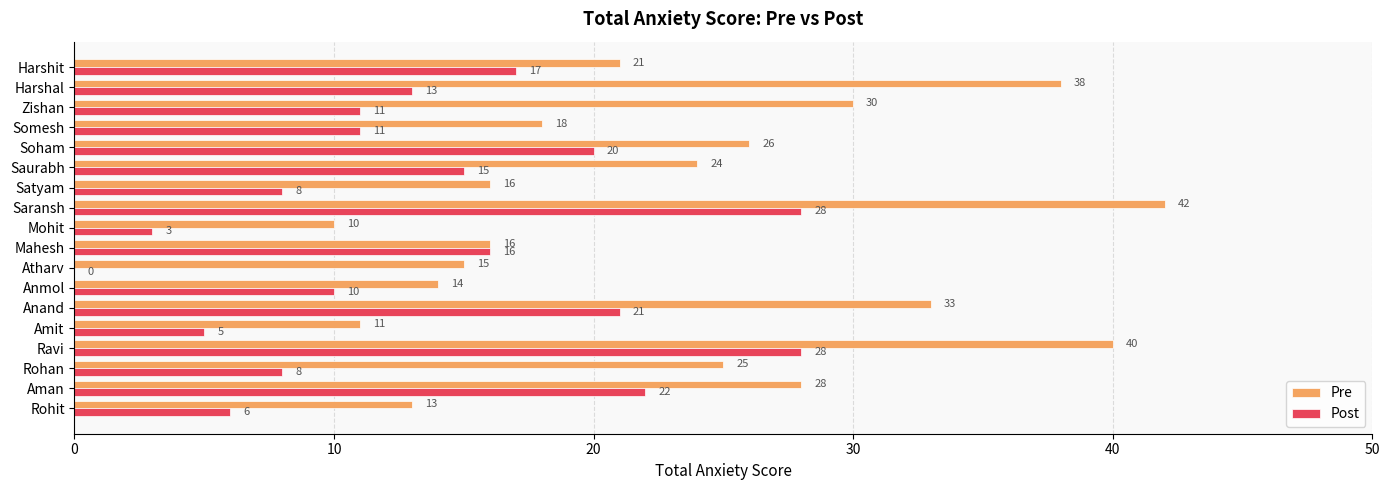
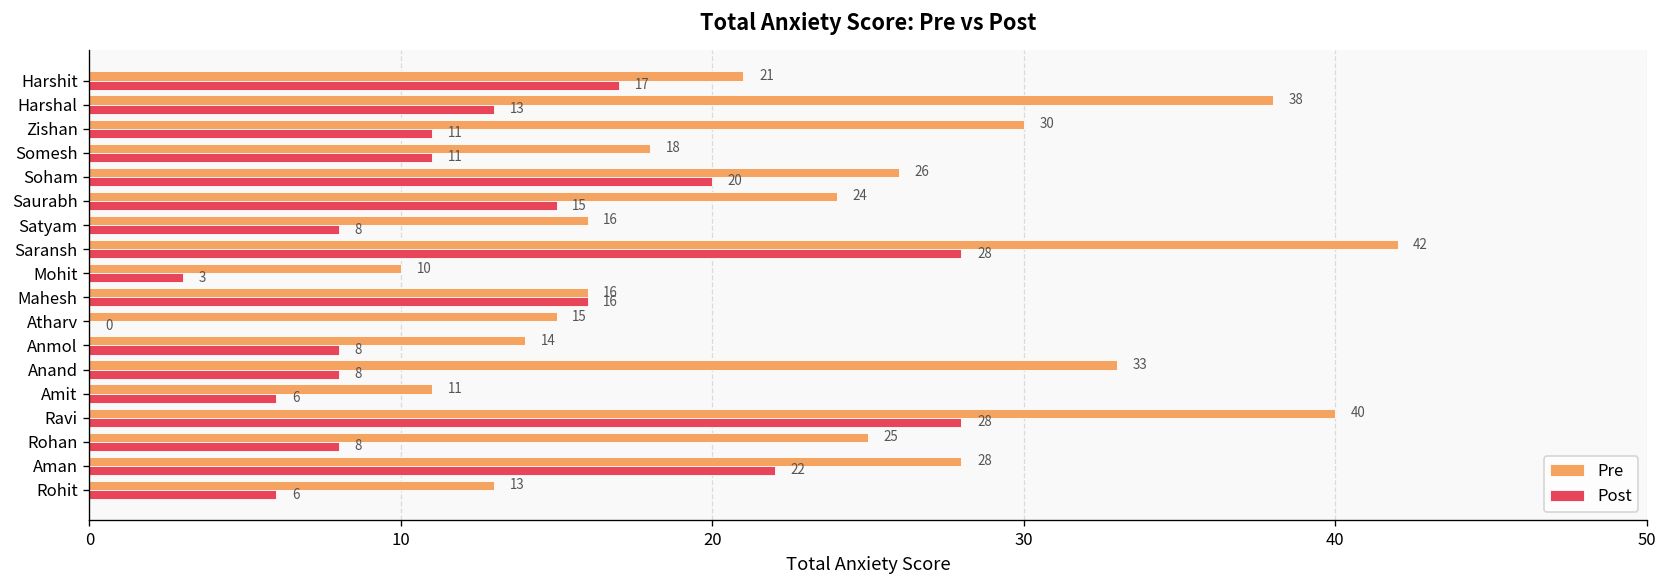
  {
    "Pre": {
      "Harshit": 21,
      "Harshal": 38,
      "Zishan": 30,
      "Somesh": 18,
      "Soham": 26,
      "Saurabh": 24,
      "Satyam": 16,
      "Saransh": 42,
      "Mohit": 10,
      "Atharv": 15,
      "Anmol": 14,
      "Anand": 33,
      "Amit": 11,
      "Ravi": 40,
      "Rohan": 25,
      "Aman": 28,
      "Rohit": 13
    },
    "Post": {
      "Harshit": 17,
      "Harshal": 13,
      "Zishan": 11,
      "Somesh": 11,
      "Soham": 20,
      "Saurabh": 15,
      "Satyam": 8,
      "Saransh": 28,
      "Mohit": 3,
      "Atharv": 0,
-     "Anmol": 10,
-     "Anand": 21,
-     "Amit": 5,
+     "Anmol": 8,
+     "Anand": 8,
+     "Amit": 6,
      "Ravi": 28,
      "Rohan": 8,
      "Aman": 22,
      "Rohit": 6
    }
  }
